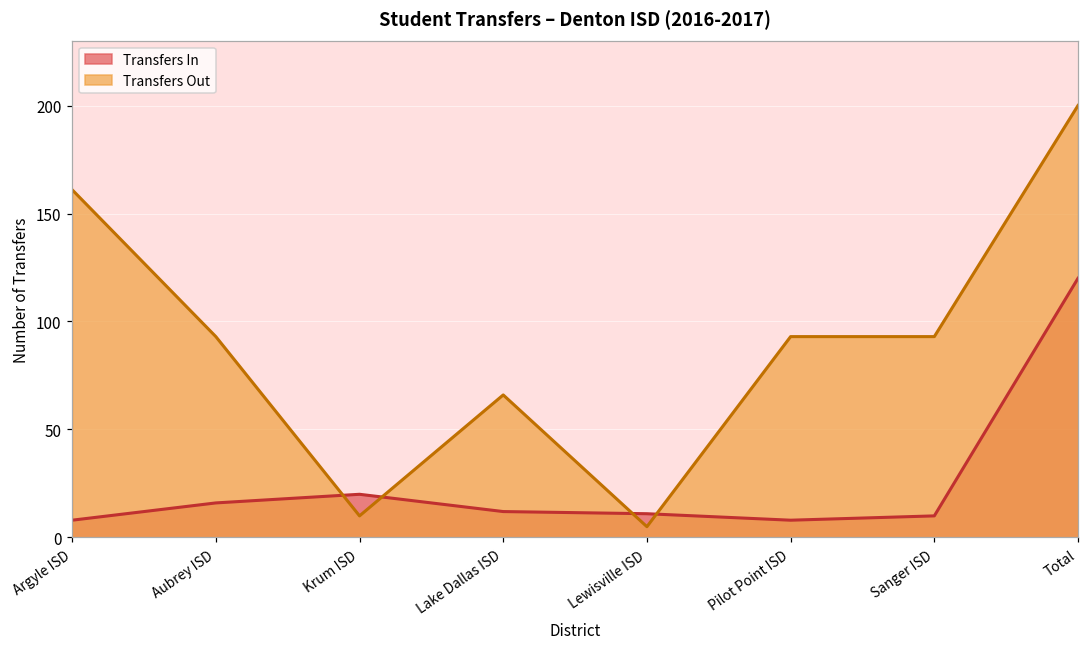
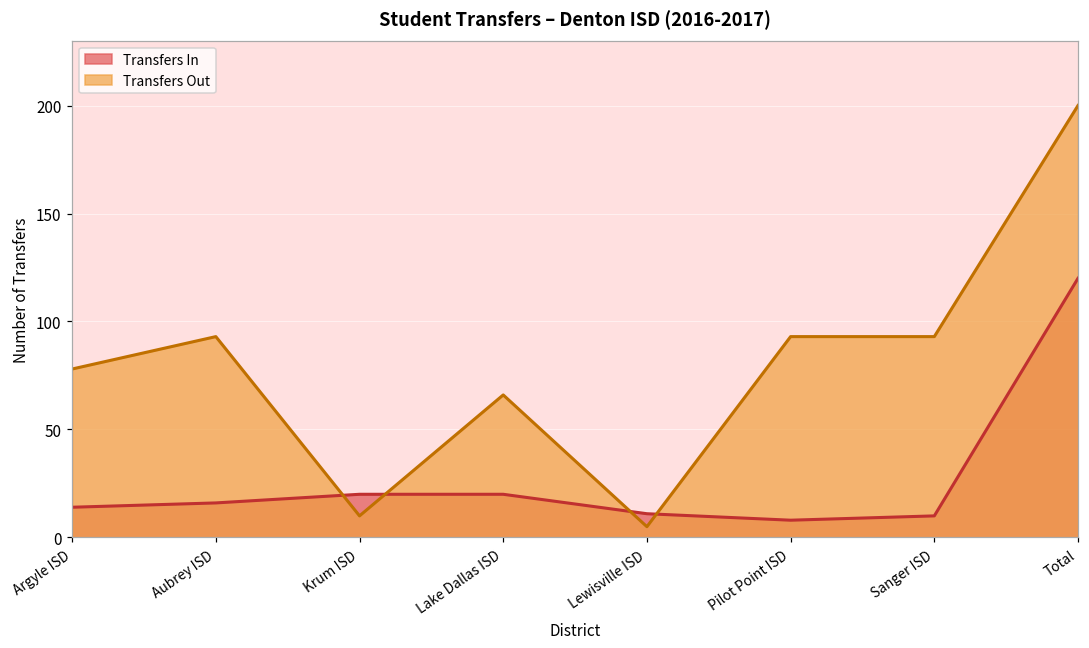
  {
    "Transfers In": {
-     "Argyle ISD": 8,
+     "Argyle ISD": 14,
      "Aubrey ISD": 16,
      "Krum ISD": 20,
-     "Lake Dallas ISD": 12,
+     "Lake Dallas ISD": 20,
      "Lewisville ISD": 11,
      "Pilot Point ISD": 8,
      "Sanger ISD": 10,
      "Total": 120
    },
    "Transfers Out": {
-     "Argyle ISD": 161,
+     "Argyle ISD": 78,
      "Aubrey ISD": 93,
      "Krum ISD": 10,
      "Lake Dallas ISD": 66,
      "Lewisville ISD": 5,
      "Pilot Point ISD": 93,
      "Sanger ISD": 93,
      "Total": 200
    }
  }
